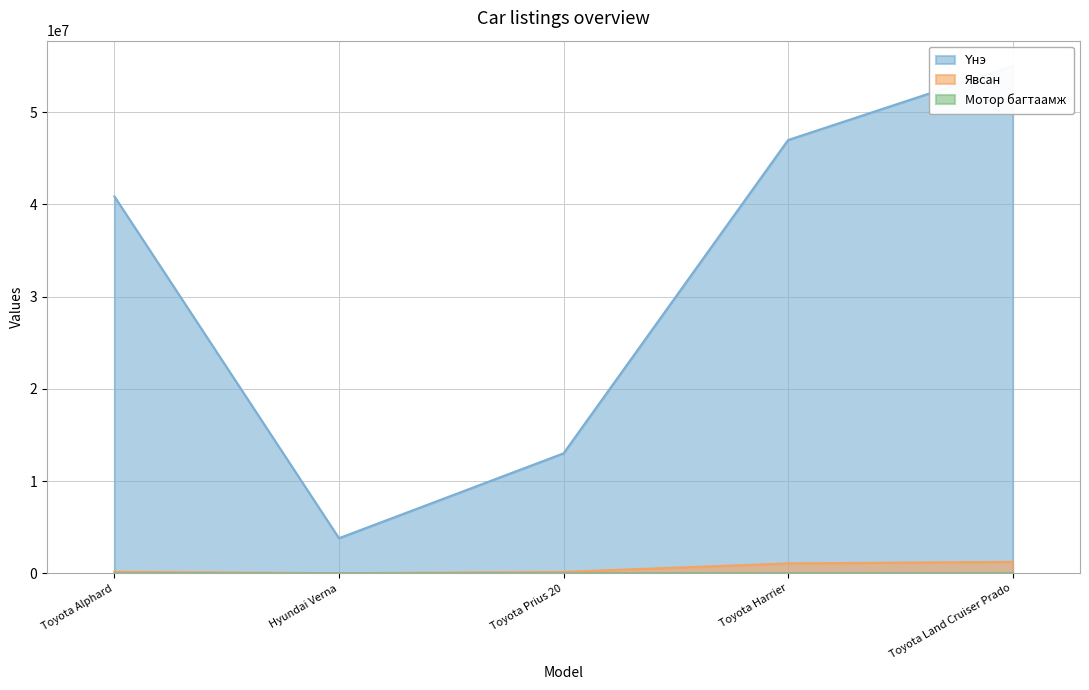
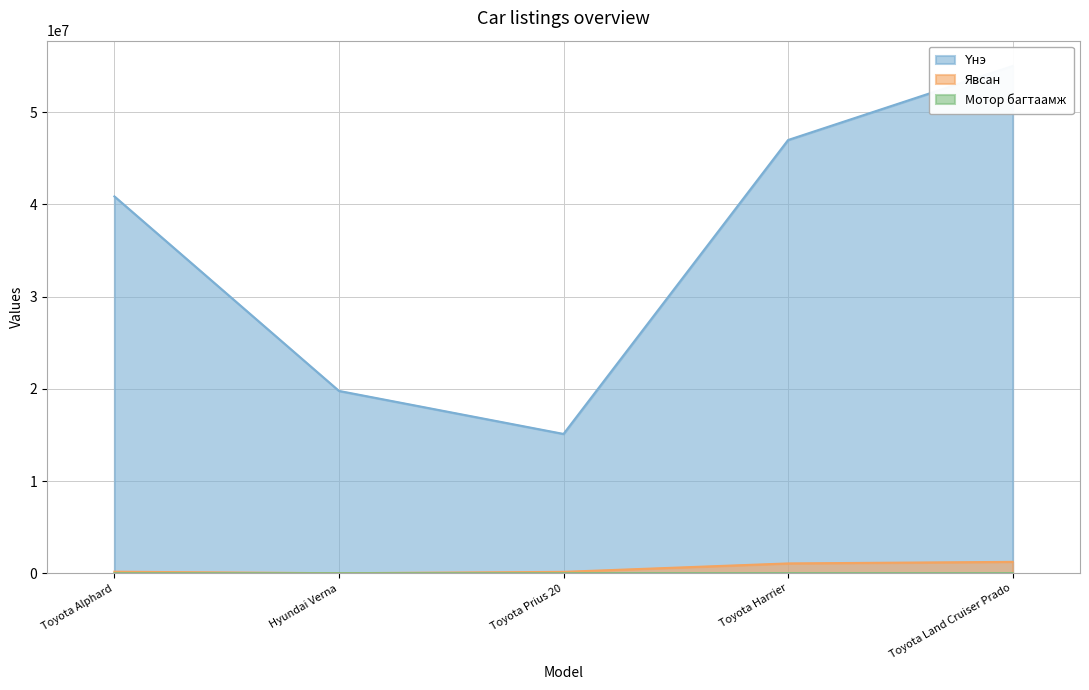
  {
    "Үнэ": {
      "Toyota Alphard": 41000000,
-     "Hyundai Verna": 4000000,
-     "Toyota Prius 20": 13000000,
+     "Hyundai Verna": 20000000,
+     "Toyota Prius 20": 15000000,
      "Toyota Harrier": 47000000
    },
    "Явсан": {
      "Toyota Harrier": 1000000,
      "Toyota Land Cruiser Prado": 1000000
    },
    "Мотор багтаамж": {
      "Toyota Harrier": 0,
      "Toyota Land Cruiser Prado": 0
    }
  }
